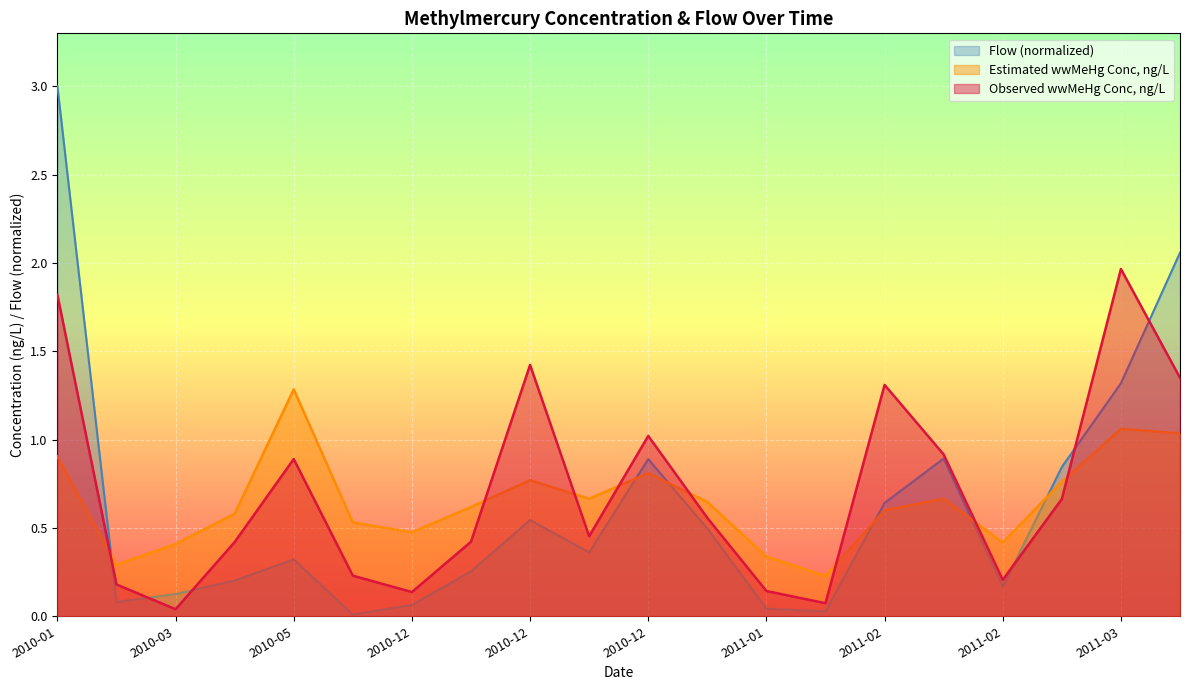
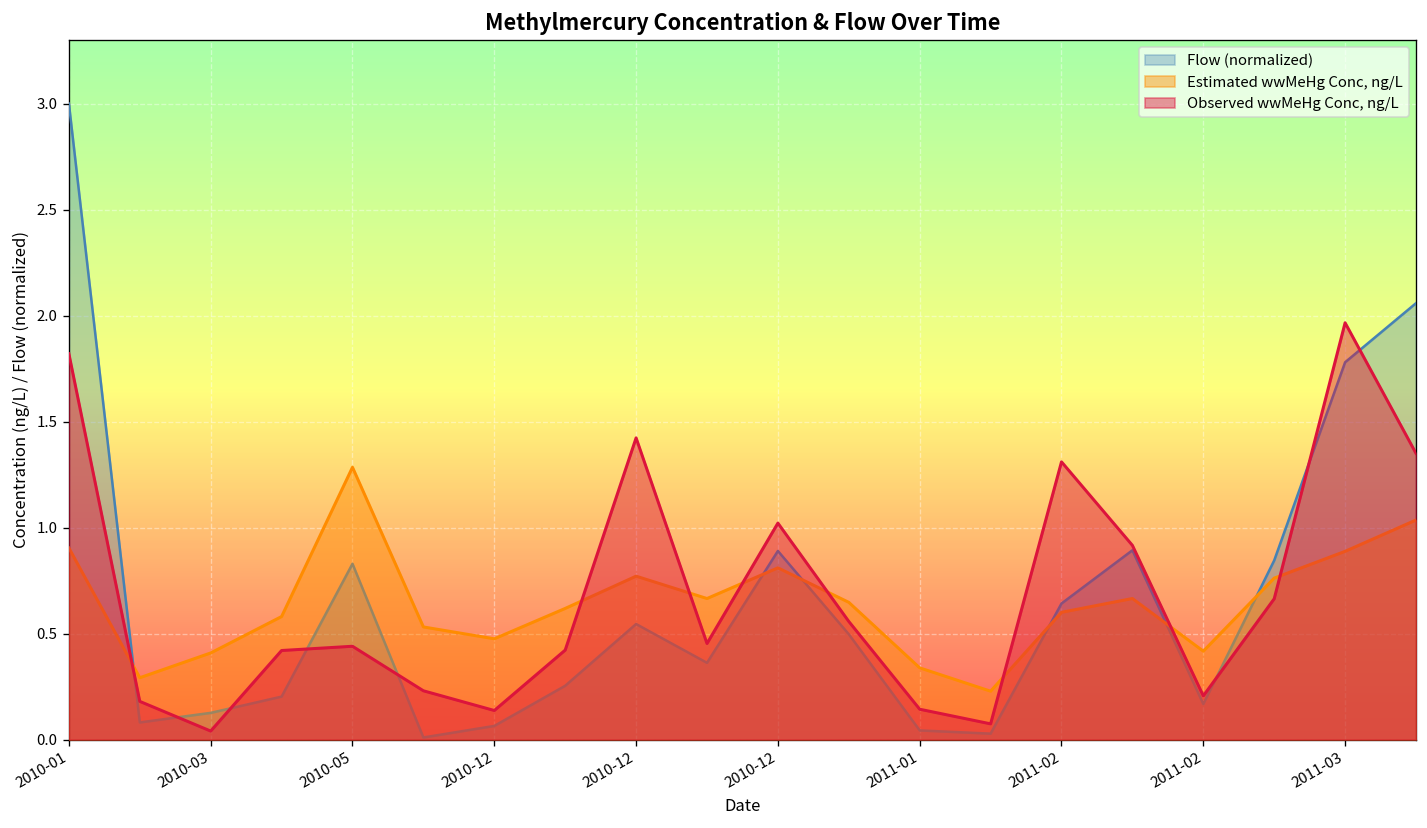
  {
    "Flow (normalized)": {
      "2010-01": 3.00,
      "2010-03": 0.13,
-     "2010-05": 0.32,
+     "2010-05": 0.83,
      "2011-01": 0.04,
-     "2011-03": 1.32
+     "2011-03": 1.78
    },
    "Estimated wwMeHg Conc, ng/L": {
      "2010-01": 0.90,
      "2010-03": 0.41,
      "2010-05": 1.28,
      "2011-01": 0.34,
-     "2011-03": 1.06
+     "2011-03": 0.89
    },
    "Observed wwMeHg Conc, ng/L": {
      "2010-01": 1.82,
      "2010-03": 0.04,
-     "2010-05": 0.89,
+     "2010-05": 0.44,
      "2011-01": 0.14,
      "2011-03": 1.97
    }
  }
